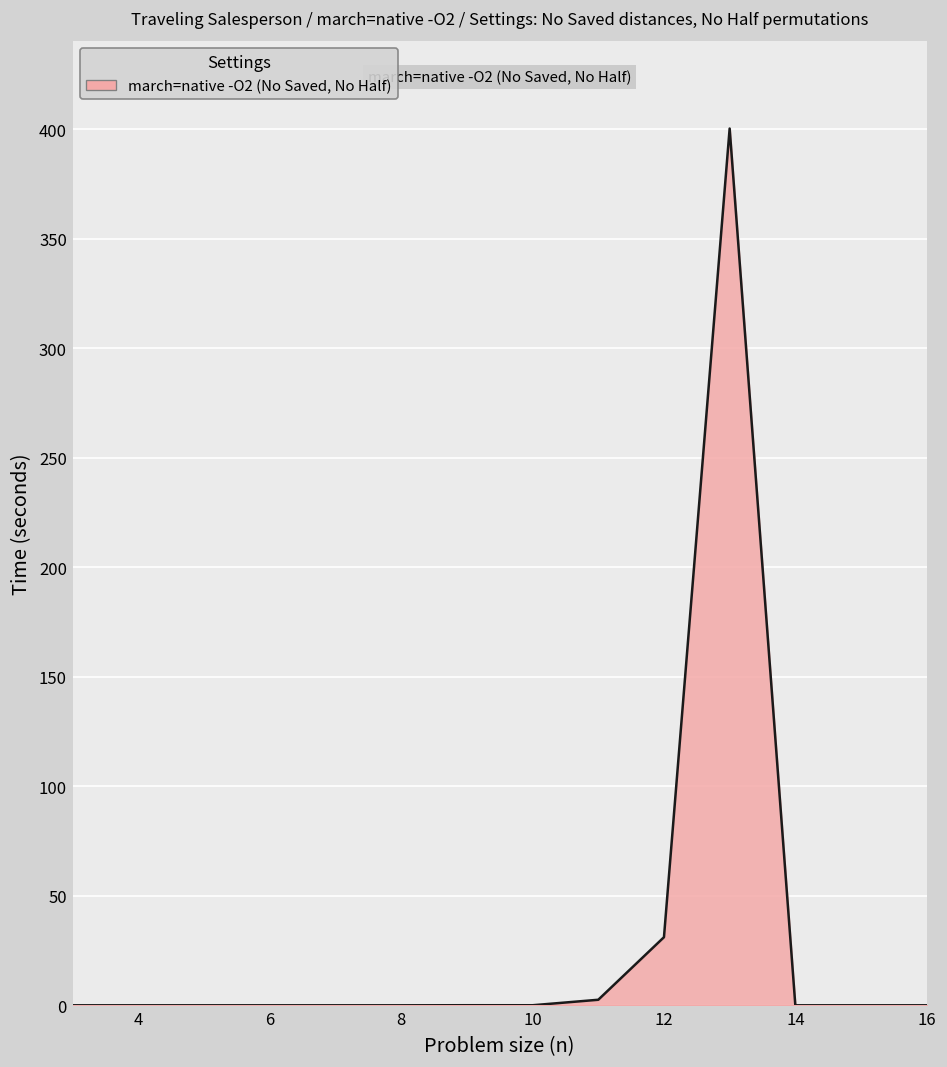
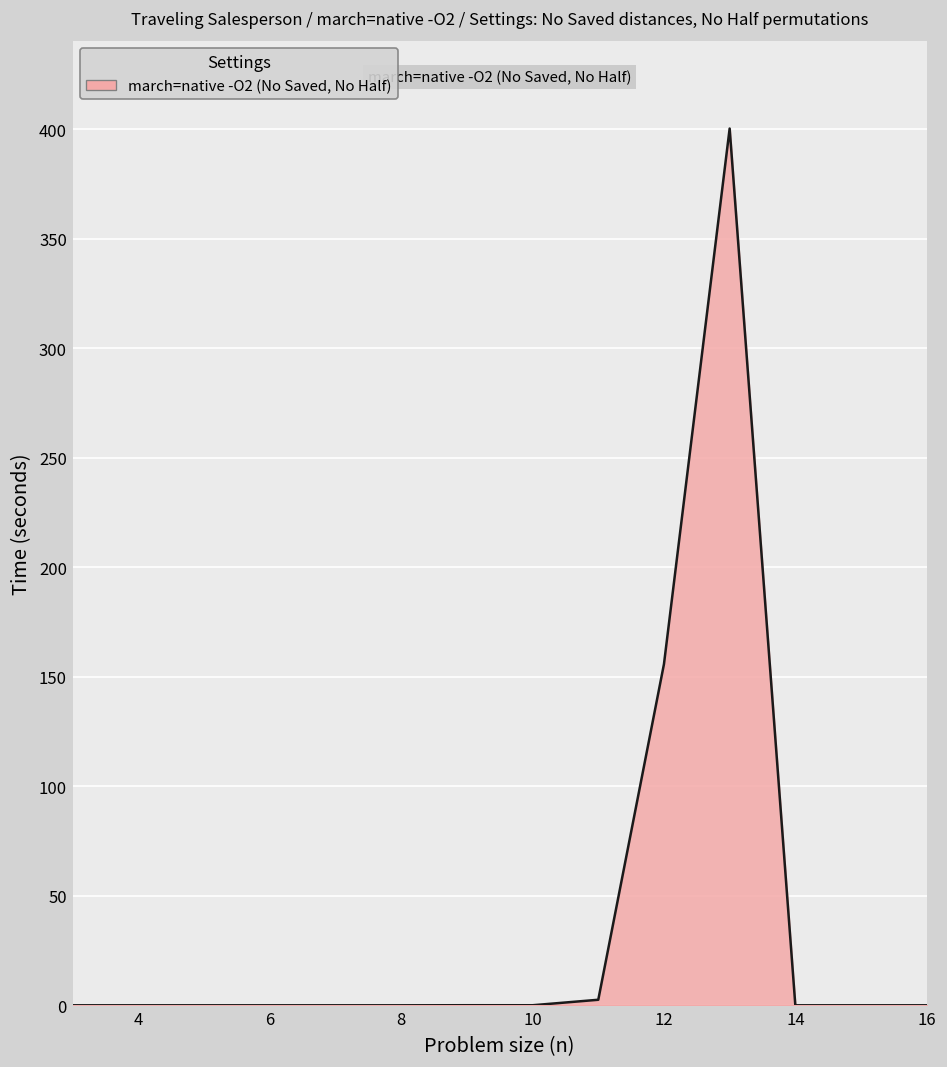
  {
    "4": 0,
    "6": 0,
    "8": 0,
    "10": 0,
-   "12": 31,
+   "12": 156,
    "14": 0,
    "16": 0
  }
